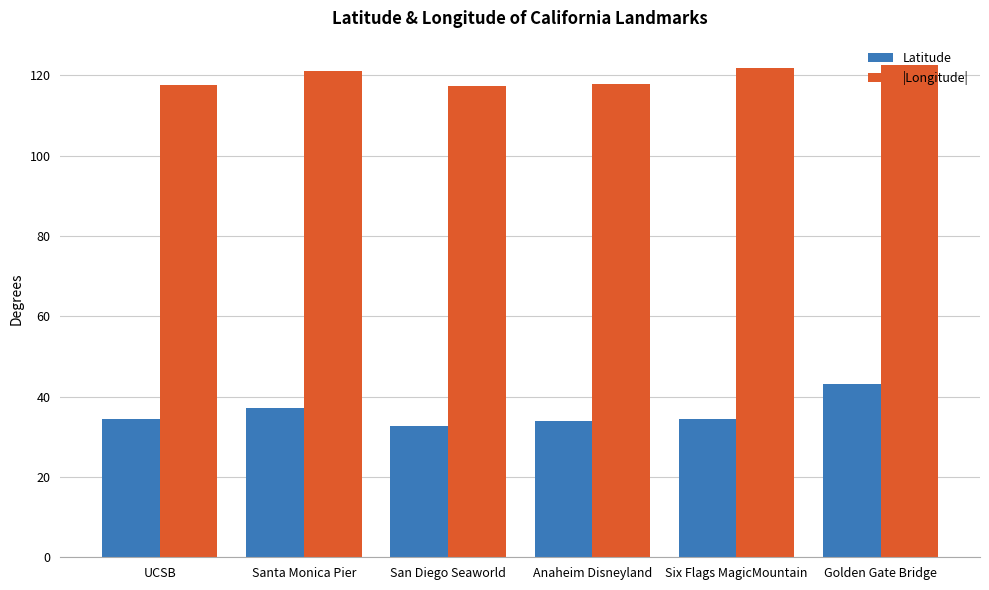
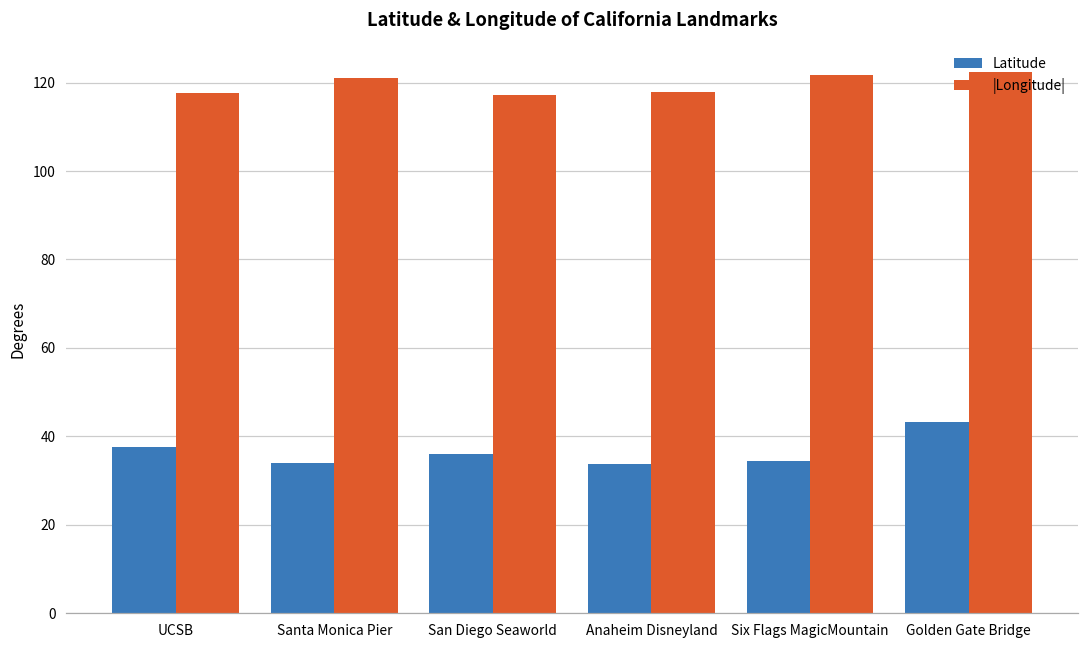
  {
    "Latitude": {
-     "UCSB": 34,
-     "Santa Monica Pier": 37,
-     "San Diego Seaworld": 33,
+     "UCSB": 37,
+     "Santa Monica Pier": 34,
+     "San Diego Seaworld": 36,
      "Anaheim Disneyland": 34,
      "Six Flags MagicMountain": 34,
      "Golden Gate Bridge": 43
    },
    "|Longitude|": {
      "UCSB": 118,
      "Santa Monica Pier": 121,
      "San Diego Seaworld": 117,
      "Anaheim Disneyland": 118,
      "Six Flags MagicMountain": 122,
      "Golden Gate Bridge": 122
    }
  }
